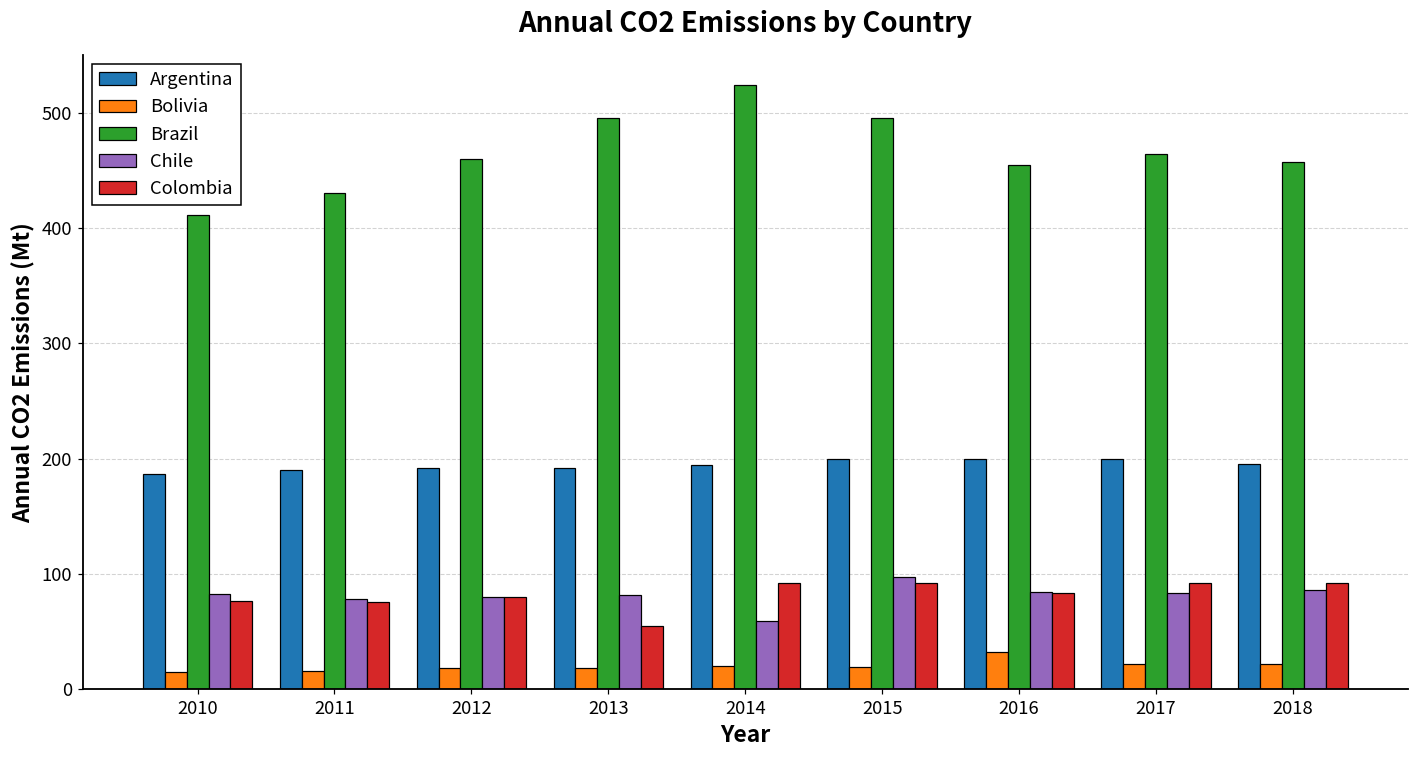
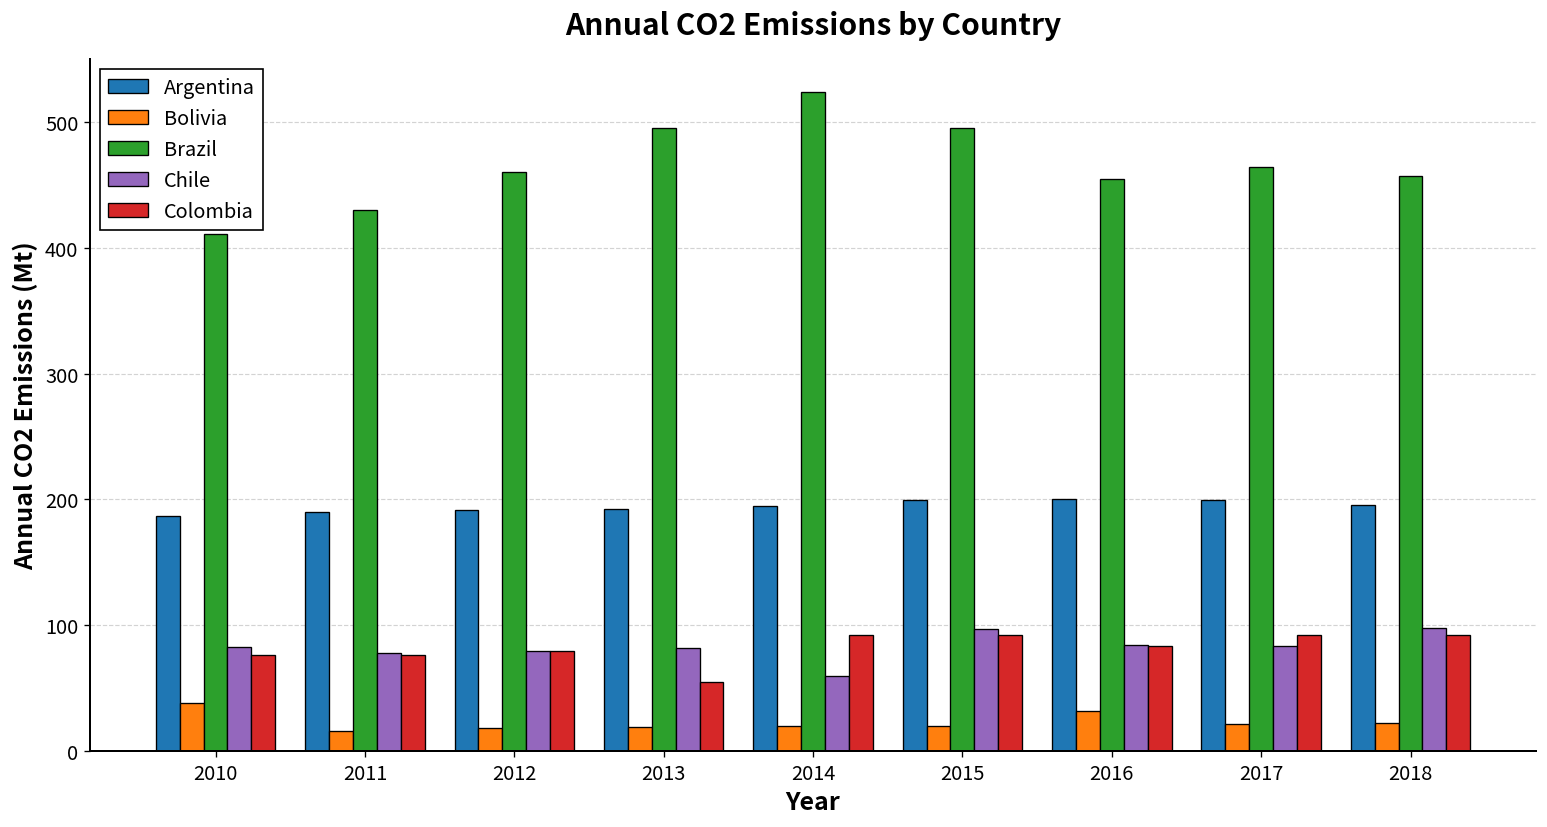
  {
    "Argentina": {
      "2010": 187,
      "2011": 190,
      "2012": 192,
      "2013": 192,
      "2014": 194,
      "2015": 200,
      "2016": 200,
      "2017": 200,
      "2018": 196
    },
    "Bolivia": {
-     "2010": 15,
+     "2010": 38,
      "2011": 16,
      "2012": 19,
      "2013": 19,
      "2014": 20,
      "2015": 20,
      "2016": 32,
      "2017": 22,
      "2018": 22
    },
    "Brazil": {
      "2010": 411,
      "2011": 430,
      "2012": 460,
      "2013": 495,
      "2014": 524,
      "2015": 495,
      "2016": 454,
      "2017": 464,
      "2018": 457
    },
    "Chile": {
      "2010": 83,
      "2011": 78,
      "2012": 80,
      "2013": 82,
      "2014": 59,
      "2015": 97,
      "2016": 84,
      "2017": 83,
-     "2018": 86
+     "2018": 98
    },
    "Colombia": {
      "2010": 76,
      "2011": 76,
      "2012": 80,
      "2013": 55,
      "2014": 92,
      "2015": 92,
      "2016": 84,
      "2017": 92,
      "2018": 92
    }
  }
